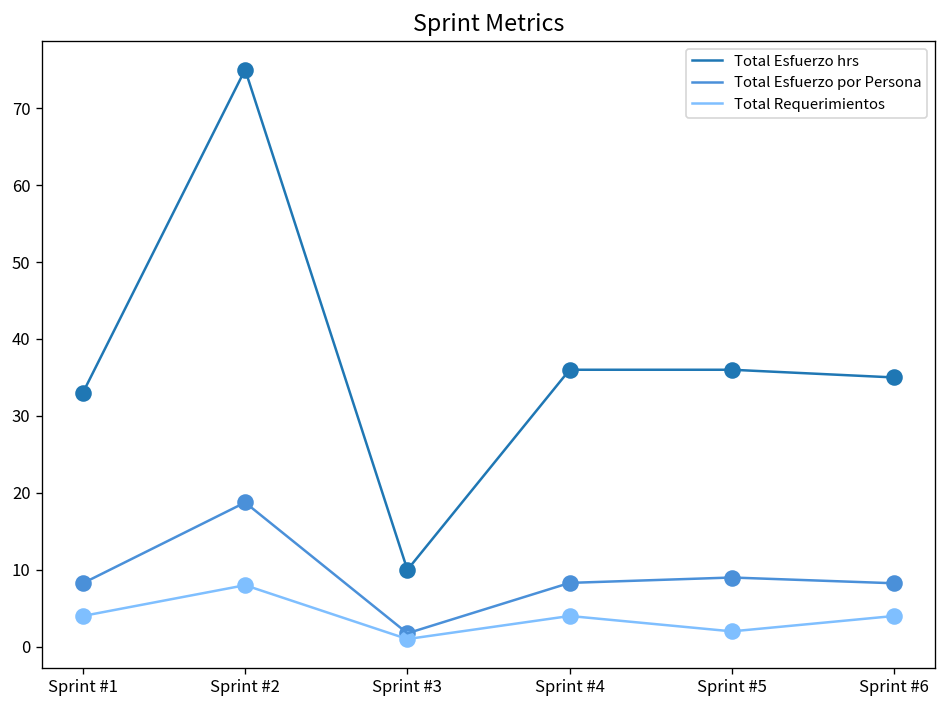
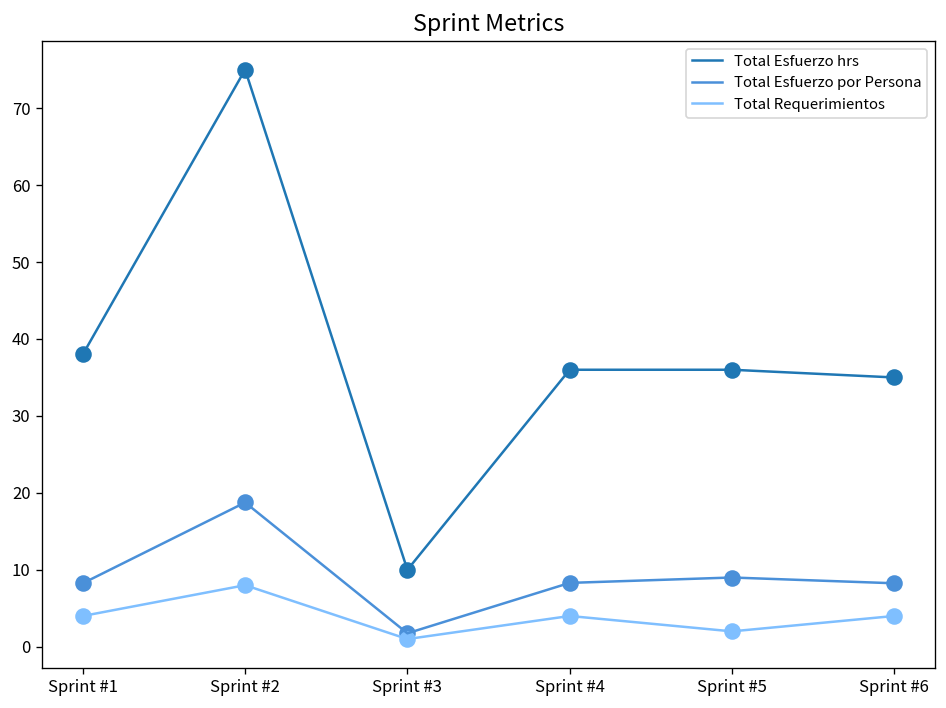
  {
    "Total Esfuerzo hrs": {
-     "Sprint #1": 33,
+     "Sprint #1": 38,
      "Sprint #2": 75,
      "Sprint #3": 10,
      "Sprint #4": 36,
      "Sprint #5": 36,
      "Sprint #6": 35
    },
    "Total Esfuerzo por Persona": {
      "Sprint #1": 8,
      "Sprint #2": 19,
      "Sprint #3": 2,
      "Sprint #4": 8,
      "Sprint #5": 9,
      "Sprint #6": 8
    },
    "Total Requerimientos": {
      "Sprint #1": 4,
      "Sprint #2": 8,
      "Sprint #3": 1,
      "Sprint #4": 4,
      "Sprint #5": 2,
      "Sprint #6": 4
    }
  }
